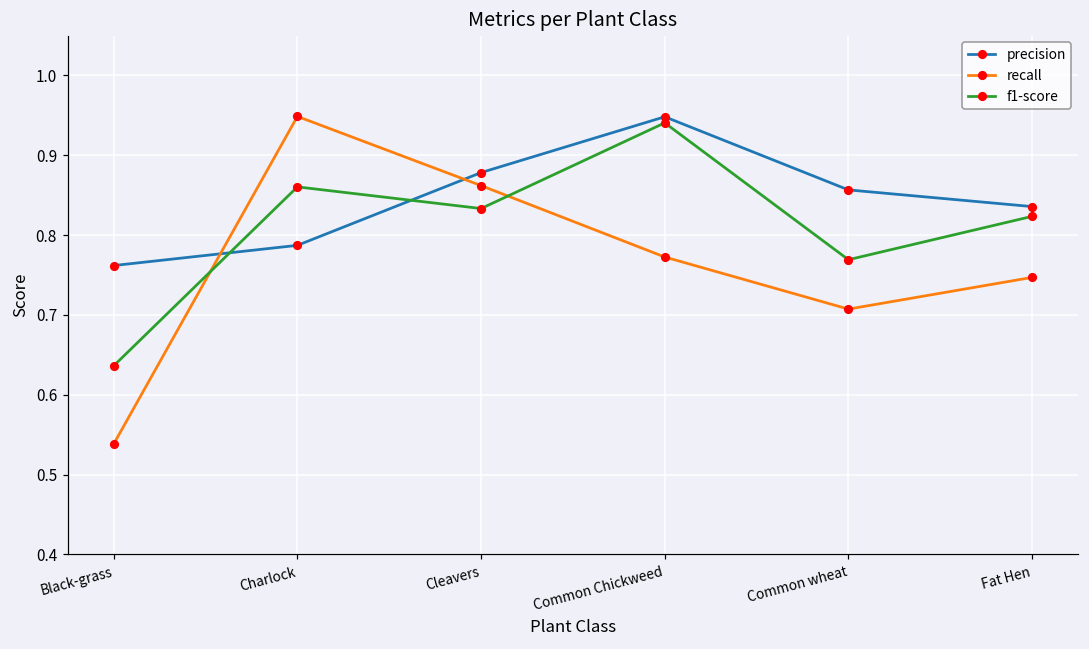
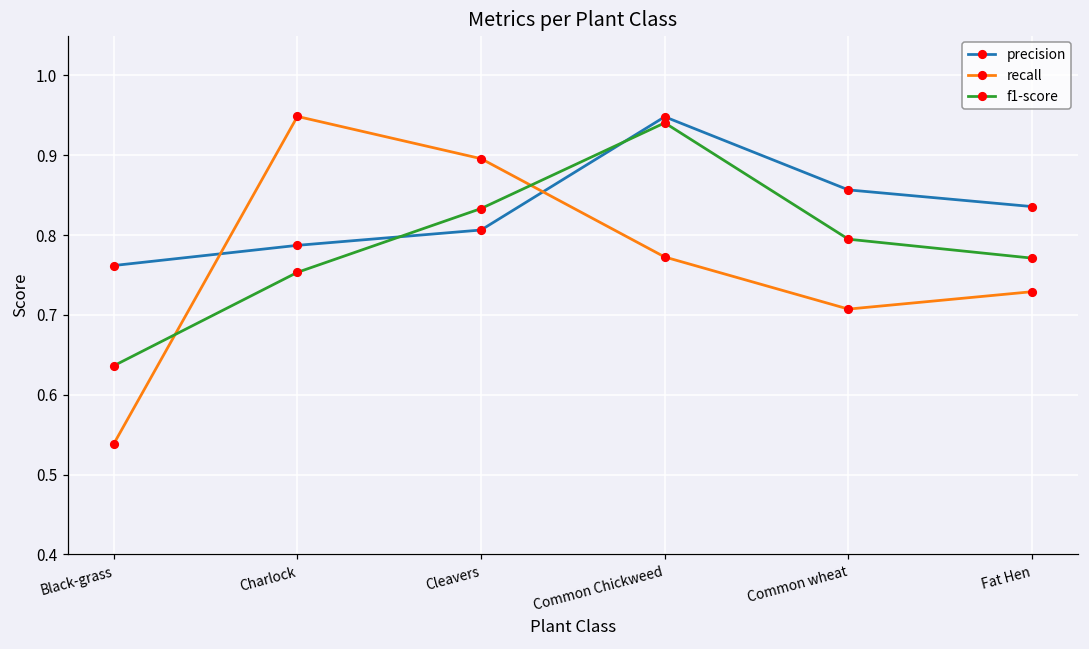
  {
    "precision": {
      "Black-grass": 0.76,
      "Charlock": 0.79,
-     "Cleavers": 0.88,
+     "Cleavers": 0.81,
      "Common Chickweed": 0.95,
      "Common wheat": 0.86,
      "Fat Hen": 0.84
    },
    "recall": {
      "Black-grass": 0.54,
      "Charlock": 0.95,
-     "Cleavers": 0.86,
+     "Cleavers": 0.90,
      "Common Chickweed": 0.77,
      "Common wheat": 0.71,
-     "Fat Hen": 0.75
+     "Fat Hen": 0.73
    },
    "f1-score": {
      "Black-grass": 0.64,
-     "Charlock": 0.86,
+     "Charlock": 0.75,
      "Cleavers": 0.83,
      "Common Chickweed": 0.94,
-     "Common wheat": 0.77,
-     "Fat Hen": 0.82
+     "Common wheat": 0.79,
+     "Fat Hen": 0.77
    }
  }
